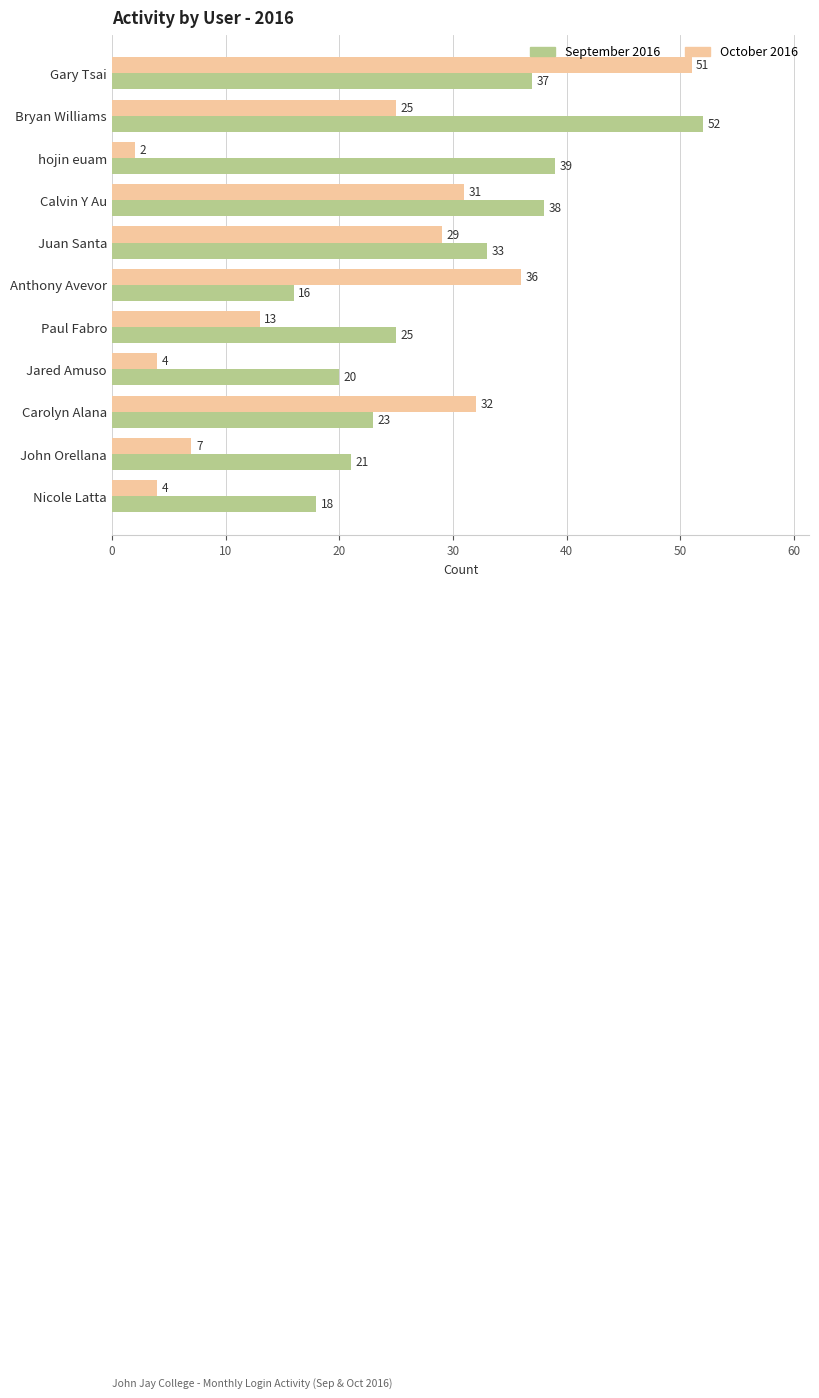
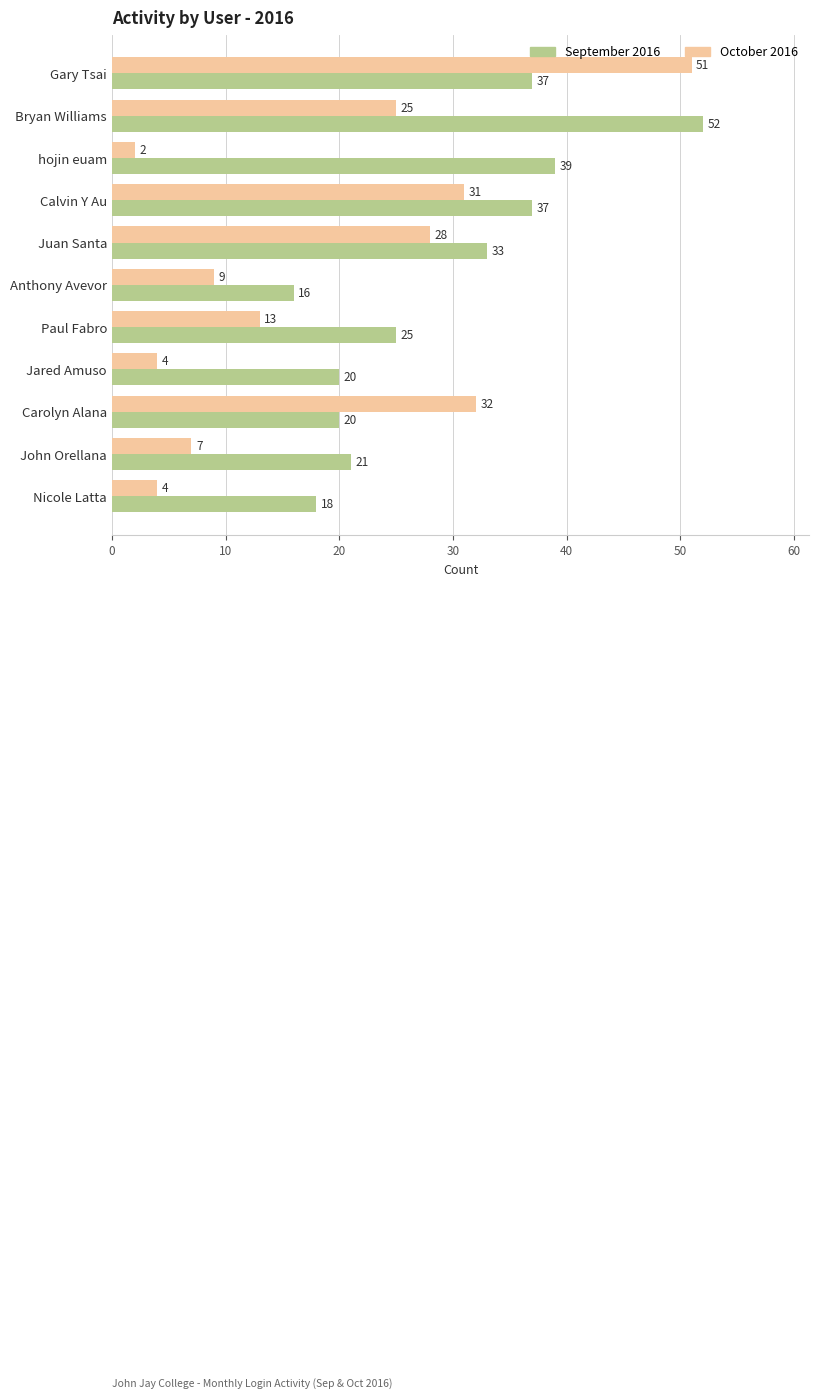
  {
    "September 2016": {
      "Gary Tsai": 37,
      "Bryan Williams": 52,
      "hojin euam": 39,
-     "Calvin Y Au": 38,
+     "Calvin Y Au": 37,
      "Juan Santa": 33,
      "Anthony Avevor": 16,
      "Paul Fabro": 25,
      "Jared Amuso": 20,
-     "Carolyn Alana": 23,
+     "Carolyn Alana": 20,
      "John Orellana": 21,
      "Nicole Latta": 18
    },
    "October 2016": {
      "Gary Tsai": 51,
      "Bryan Williams": 25,
      "hojin euam": 2,
      "Calvin Y Au": 31,
-     "Juan Santa": 29,
-     "Anthony Avevor": 36,
+     "Juan Santa": 28,
+     "Anthony Avevor": 9,
      "Paul Fabro": 13,
      "Jared Amuso": 4,
      "Carolyn Alana": 32,
      "John Orellana": 7,
      "Nicole Latta": 4
    }
  }
